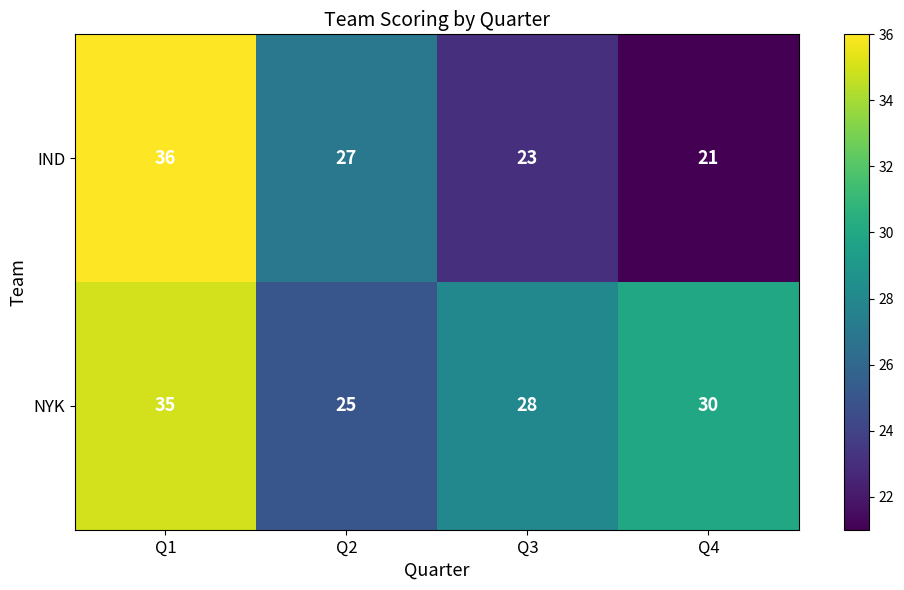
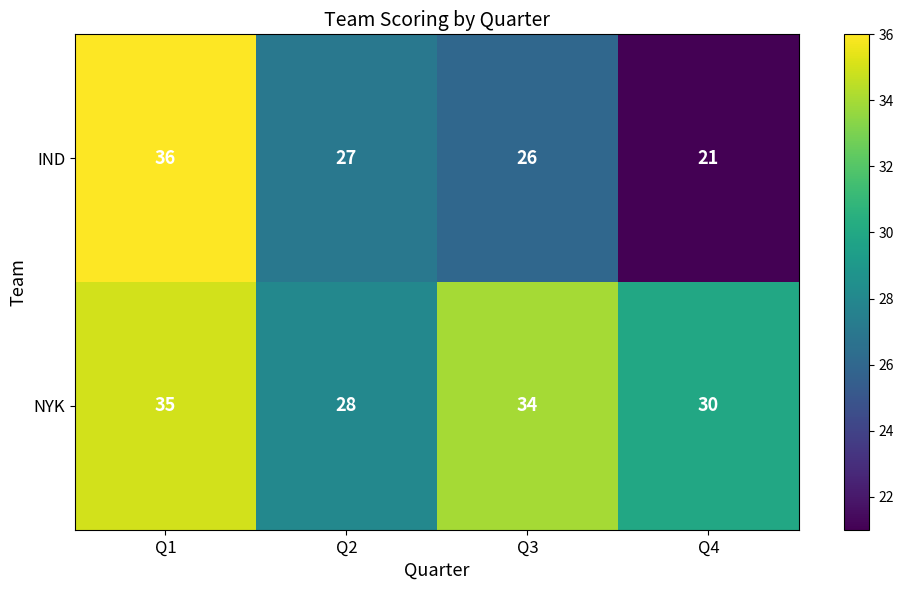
  {
    "IND": {
      "Q1": 36,
      "Q2": 27,
-     "Q3": 23,
+     "Q3": 26,
      "Q4": 21
    },
    "NYK": {
      "Q1": 35,
-     "Q2": 25,
-     "Q3": 28,
+     "Q2": 28,
+     "Q3": 34,
      "Q4": 30
    }
  }
